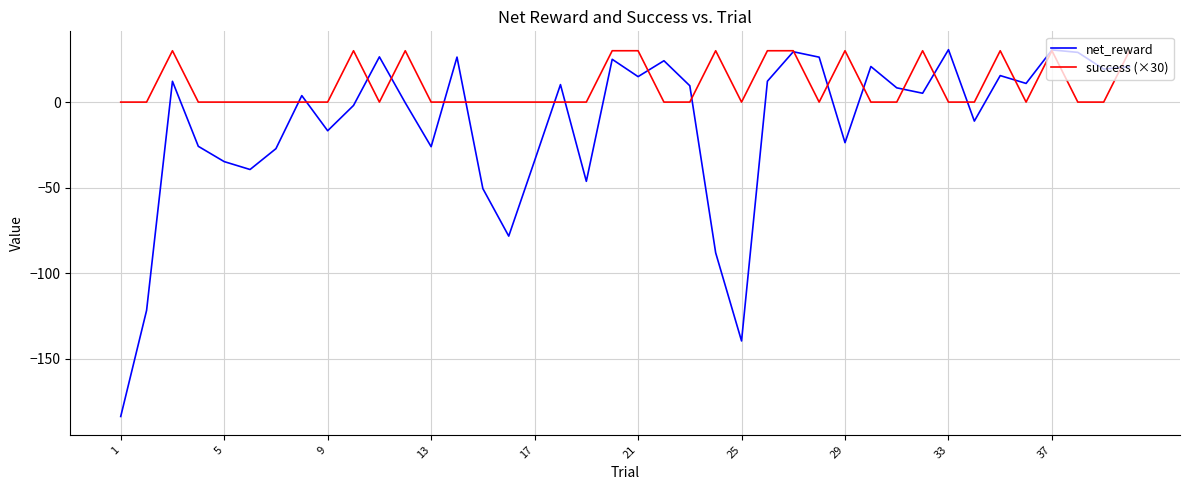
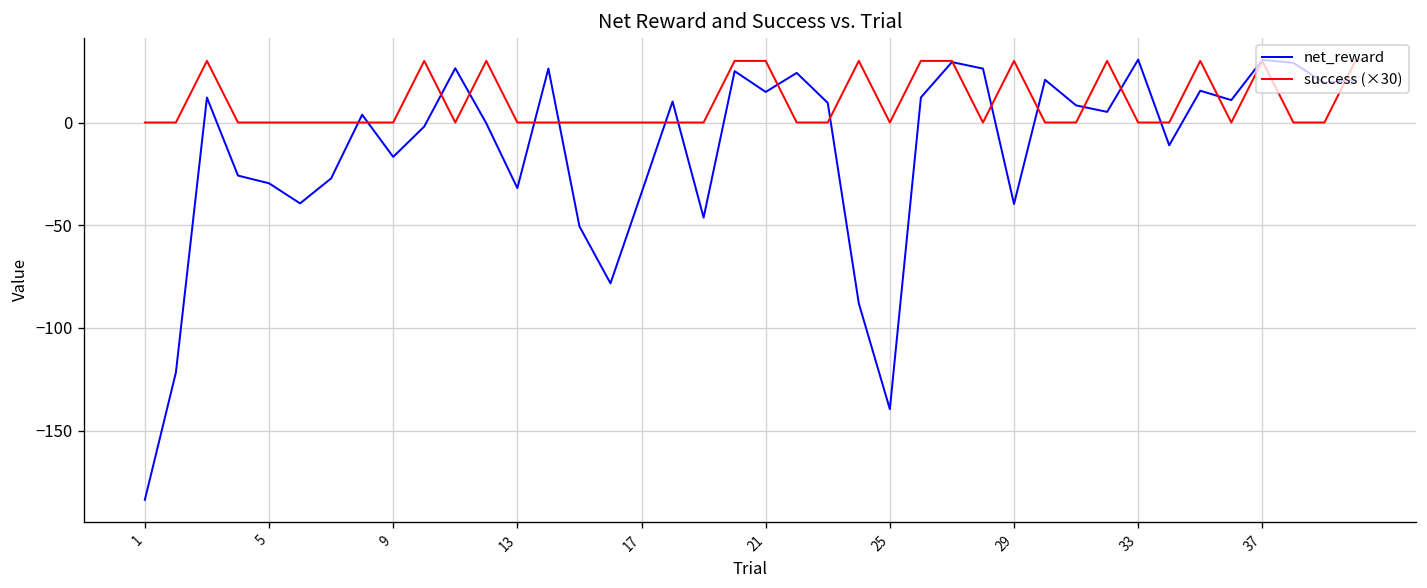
  {
    "net_reward": {
      "1": -184,
-     "5": -35,
+     "5": -30,
      "9": -17,
-     "13": -26,
+     "13": -32,
      "17": -34,
      "21": 15,
      "25": -140,
-     "29": -24,
+     "29": -40,
      "33": 31
    },
    "success (×30)": {
      "1": 0,
      "5": 0,
      "9": 0,
      "13": 0,
      "17": 0,
      "21": 30,
      "25": 0,
      "29": 30,
      "33": 0
    }
  }
